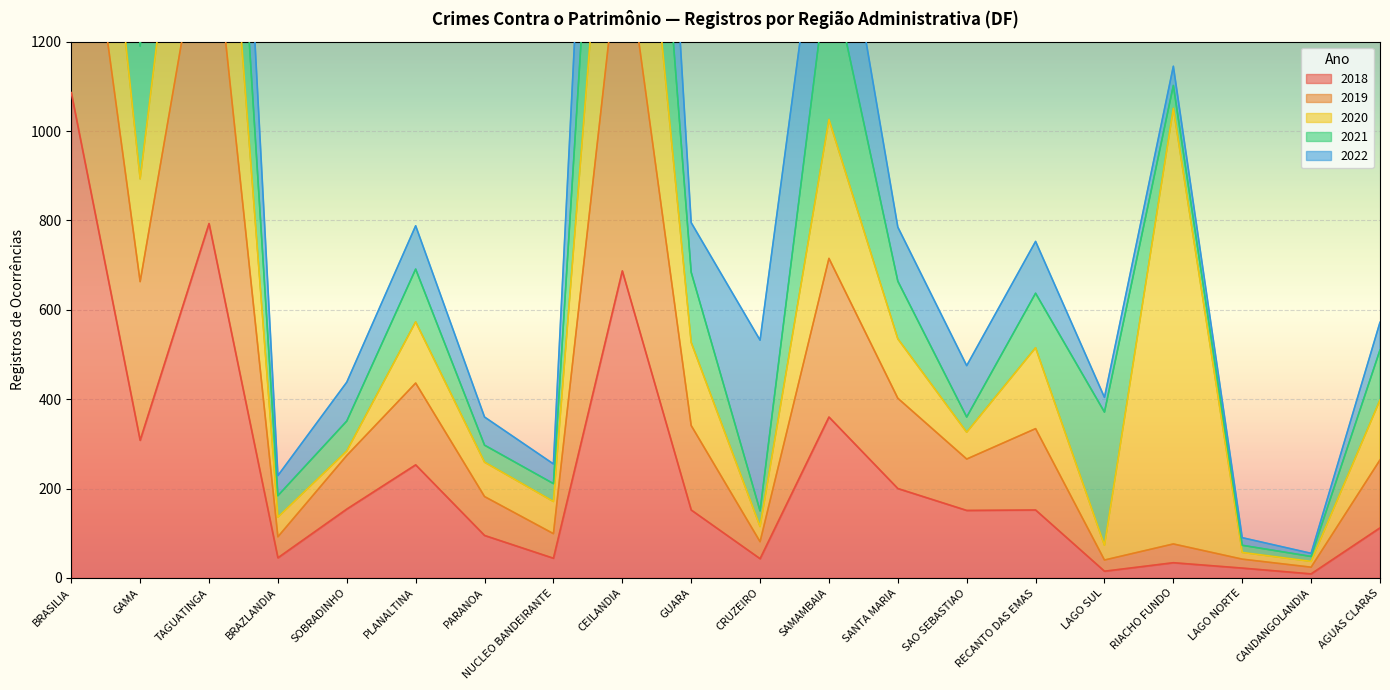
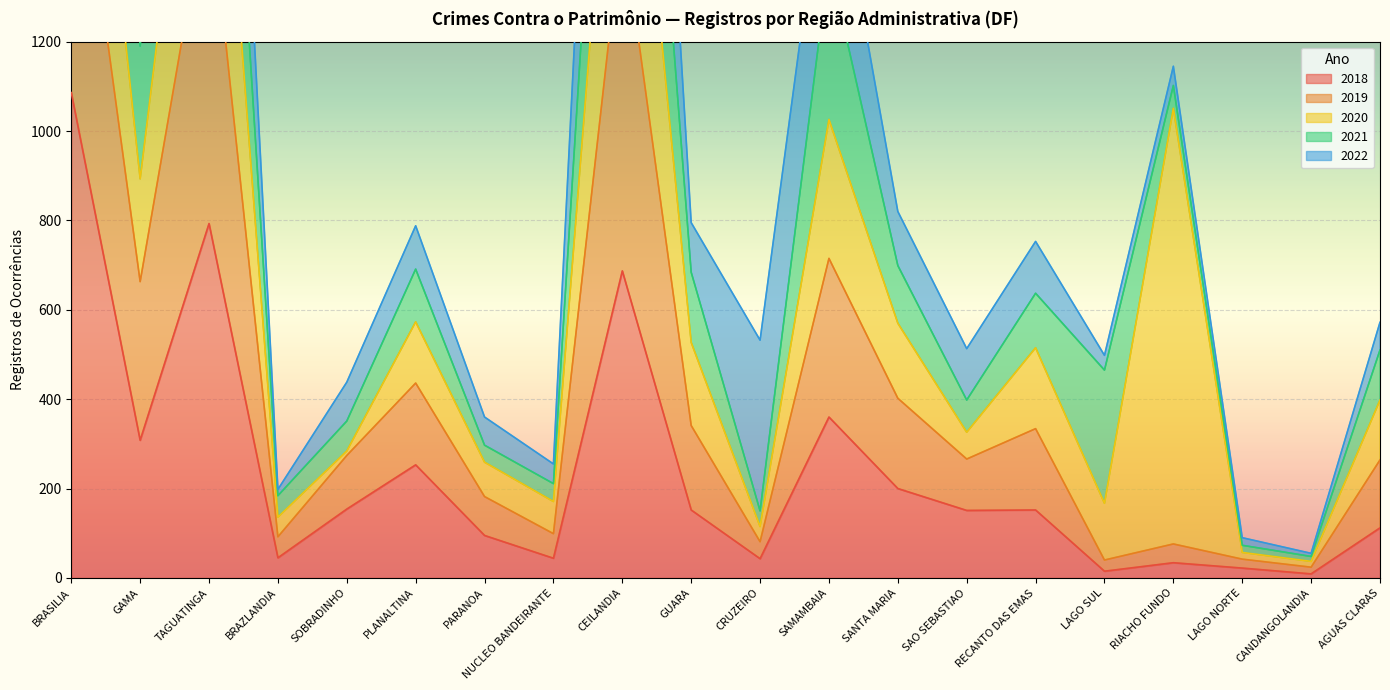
  {
    "2020": {
      "GAMA": 230,
      "BRAZLANDIA": 40,
      "SOBRADINHO": 10,
      "PLANALTINA": 140,
      "PARANOA": 80,
      "NUCLEO BANDEIRANTE": 70,
      "GUARA": 190,
      "CRUZEIRO": 30,
      "SAMAMBAIA": 310,
-     "SANTA MARIA": 130,
+     "SANTA MARIA": 170,
      "SAO SEBASTIAO": 60,
      "RECANTO DAS EMAS": 180,
-     "LAGO SUL": 30,
+     "LAGO SUL": 130,
      "RIACHO FUNDO": 980,
      "LAGO NORTE": 20,
      "CANDANGOLANDIA": 10,
      "AGUAS CLARAS": 130
    },
    "2021": {
      "GAMA": 300,
      "BRAZLANDIA": 50,
      "SOBRADINHO": 70,
      "PLANALTINA": 120,
      "PARANOA": 40,
      "NUCLEO BANDEIRANTE": 40,
      "GUARA": 160,
      "CRUZEIRO": 40,
      "SANTA MARIA": 130,
-     "SAO SEBASTIAO": 30,
+     "SAO SEBASTIAO": 70,
      "RECANTO DAS EMAS": 120,
      "LAGO SUL": 300,
      "RIACHO FUNDO": 50,
      "LAGO NORTE": 20,
      "CANDANGOLANDIA": 10,
      "AGUAS CLARAS": 110
    },
    "2022": {
-     "BRAZLANDIA": 50,
+     "BRAZLANDIA": 10,
      "SOBRADINHO": 90,
      "PLANALTINA": 100,
      "PARANOA": 60,
      "NUCLEO BANDEIRANTE": 40,
      "GUARA": 110,
      "CRUZEIRO": 380,
      "SANTA MARIA": 120,
      "SAO SEBASTIAO": 120,
      "RECANTO DAS EMAS": 120,
      "LAGO SUL": 30,
      "RIACHO FUNDO": 40,
      "LAGO NORTE": 20,
      "CANDANGOLANDIA": 10,
      "AGUAS CLARAS": 60
    }
  }
